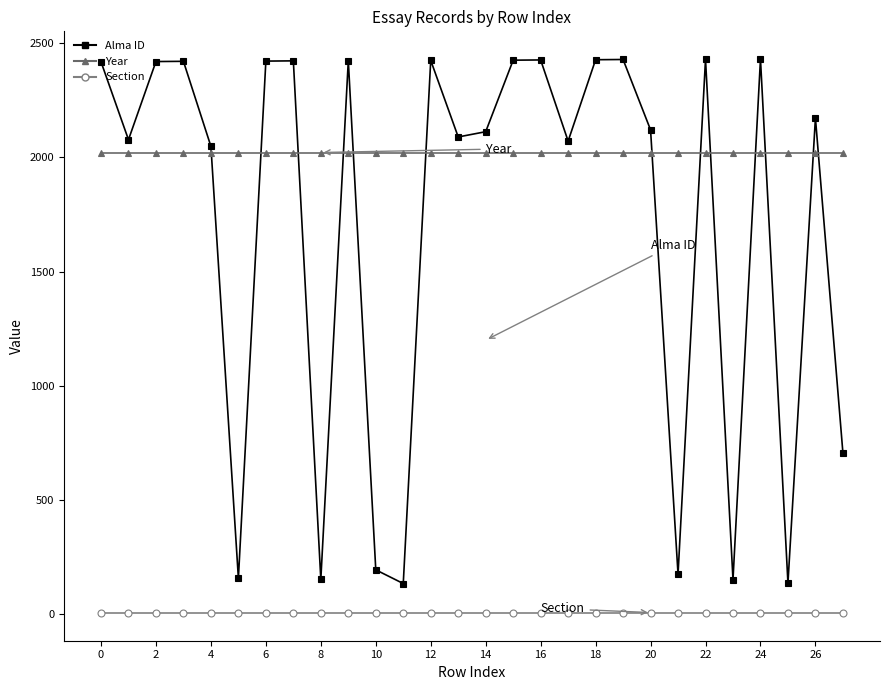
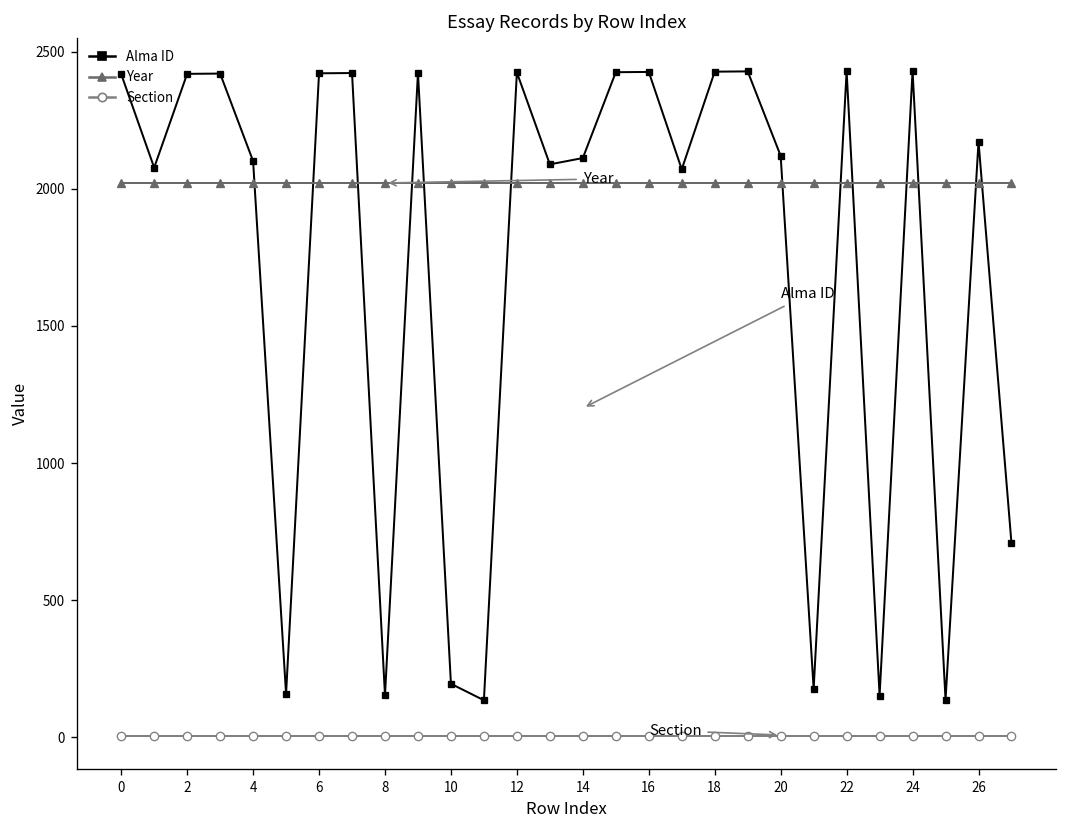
  {
    "Alma ID": {
      "0": 2420,
      "2": 2420,
-     "4": 2050,
+     "4": 2100,
      "6": 2420,
      "8": 150,
      "10": 200,
      "12": 2420,
      "14": 2110,
      "16": 2430,
      "18": 2430,
      "20": 2120,
      "22": 2430,
      "24": 2430,
      "26": 2170
    }
  }
